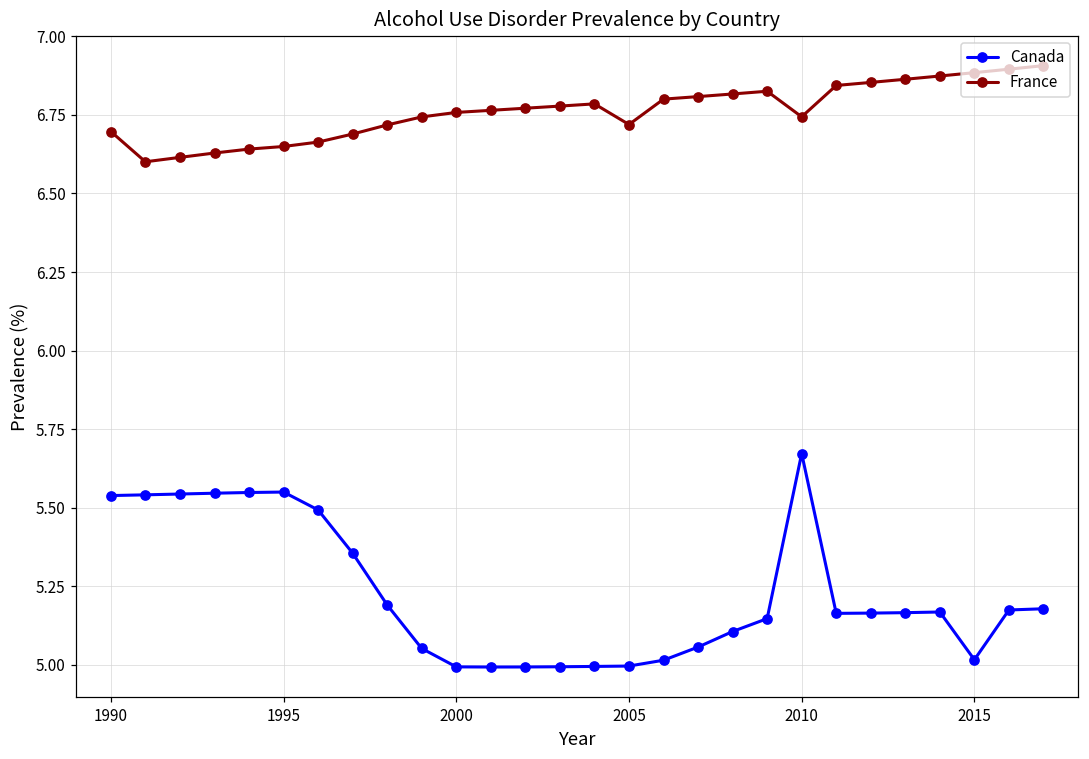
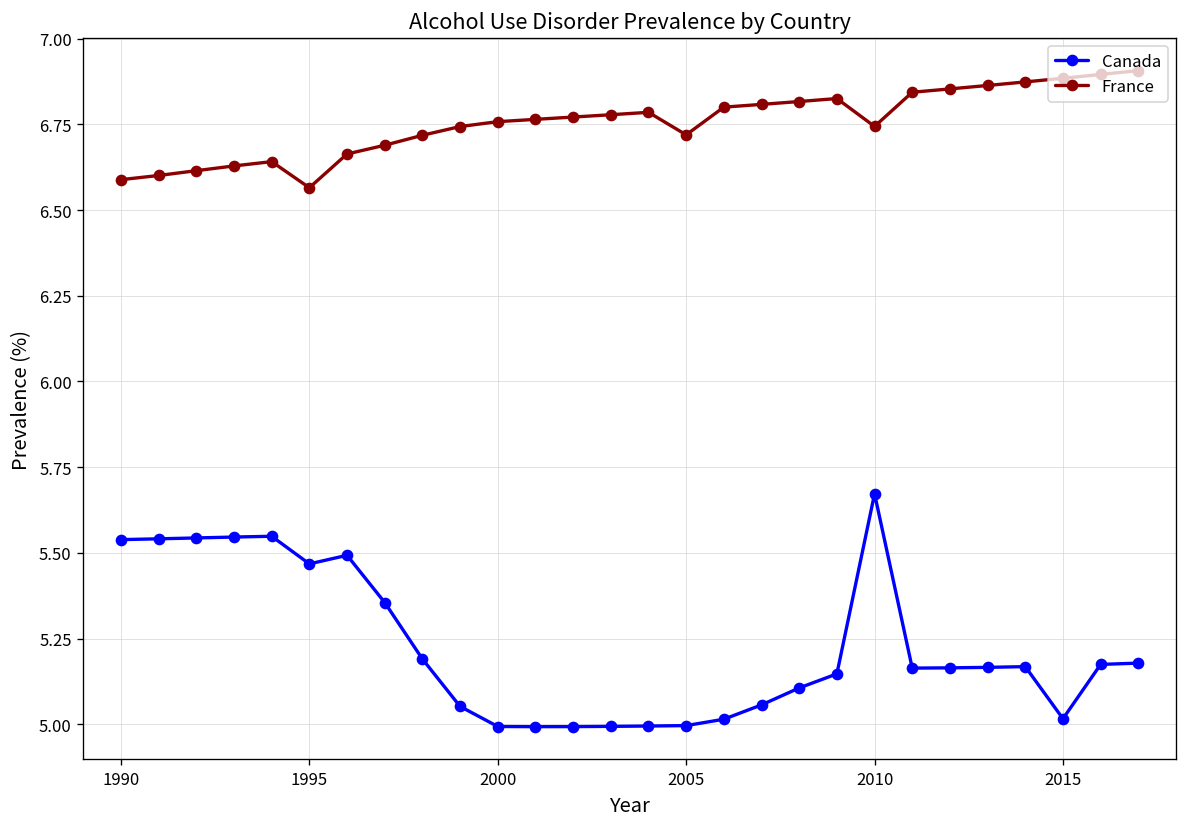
  {
    "Canada": {
      "1990": 5.54,
-     "1995": 5.55,
+     "1995": 5.47,
      "2000": 4.99,
      "2005": 5.00,
      "2010": 5.67,
      "2015": 5.02
    },
    "France": {
-     "1990": 6.70,
-     "1995": 6.65,
+     "1990": 6.59,
+     "1995": 6.57,
      "2000": 6.76,
      "2005": 6.72,
      "2010": 6.74
    }
  }
